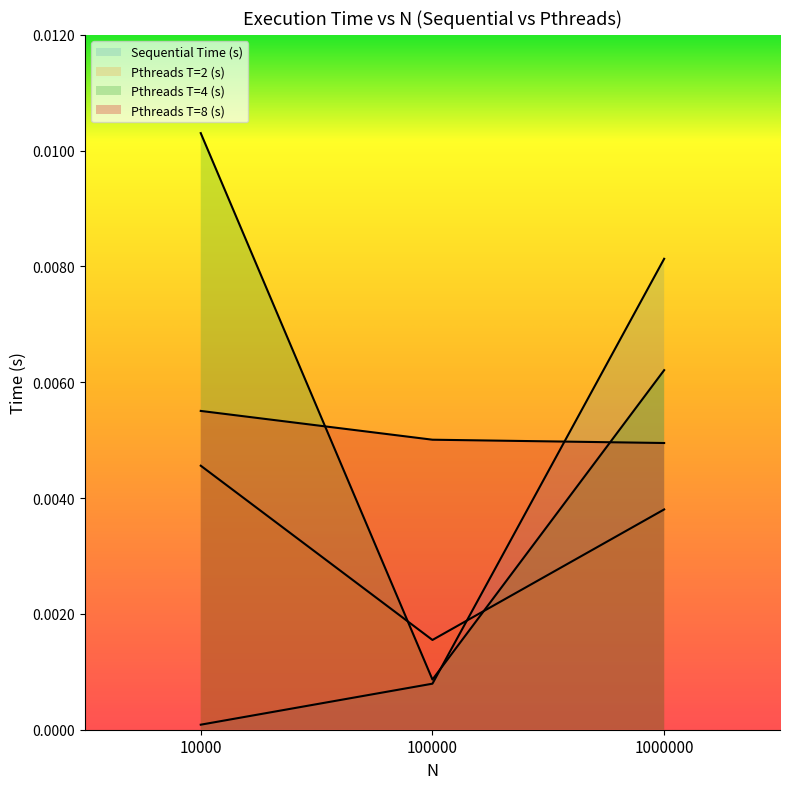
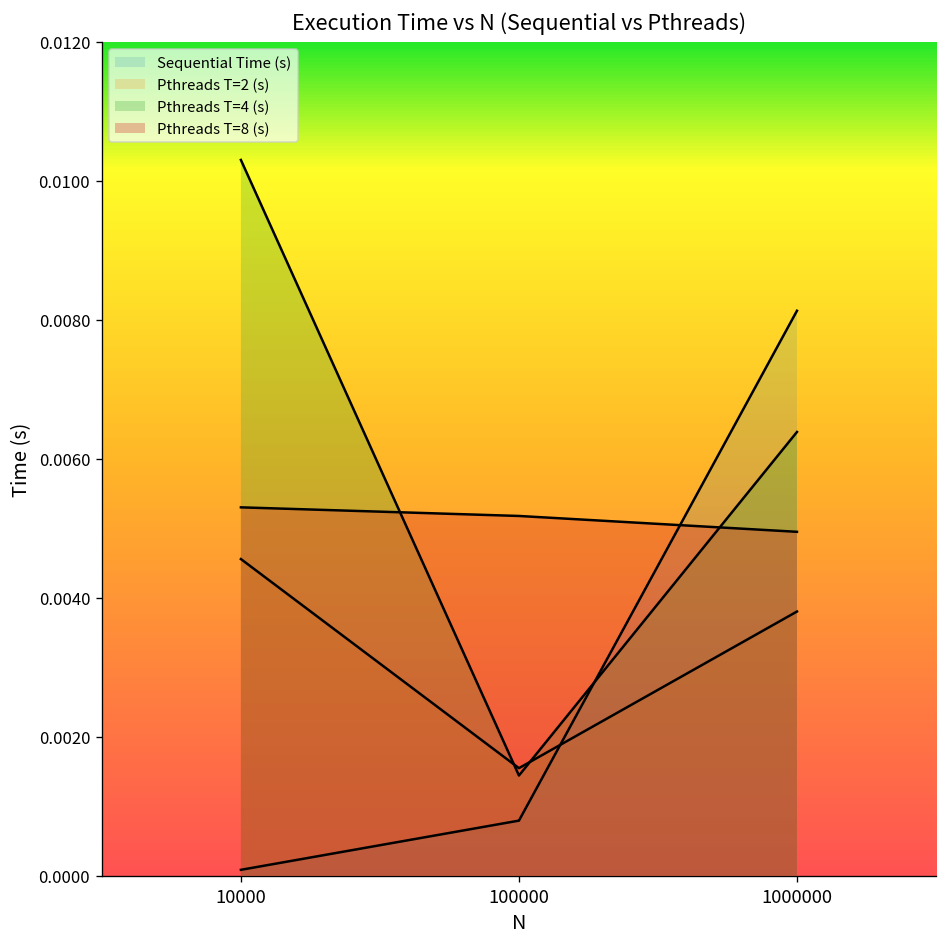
  {
    "Sequential Time (s)": {
      "10000": 0.0001,
      "100000": 0.0008,
      "1000000": 0.0081
    },
    "Pthreads T=2 (s)": {
      "10000": 0.0046,
      "100000": 0.0016,
      "1000000": 0.0038
    },
    "Pthreads T=4 (s)": {
      "10000": 0.0103,
-     "100000": 0.0009,
-     "1000000": 0.0062
+     "100000": 0.0014,
+     "1000000": 0.0064
    },
    "Pthreads T=8 (s)": {
-     "10000": 0.0055,
-     "100000": 0.0050,
+     "10000": 0.0053,
+     "100000": 0.0052,
      "1000000": 0.0050
    }
  }
